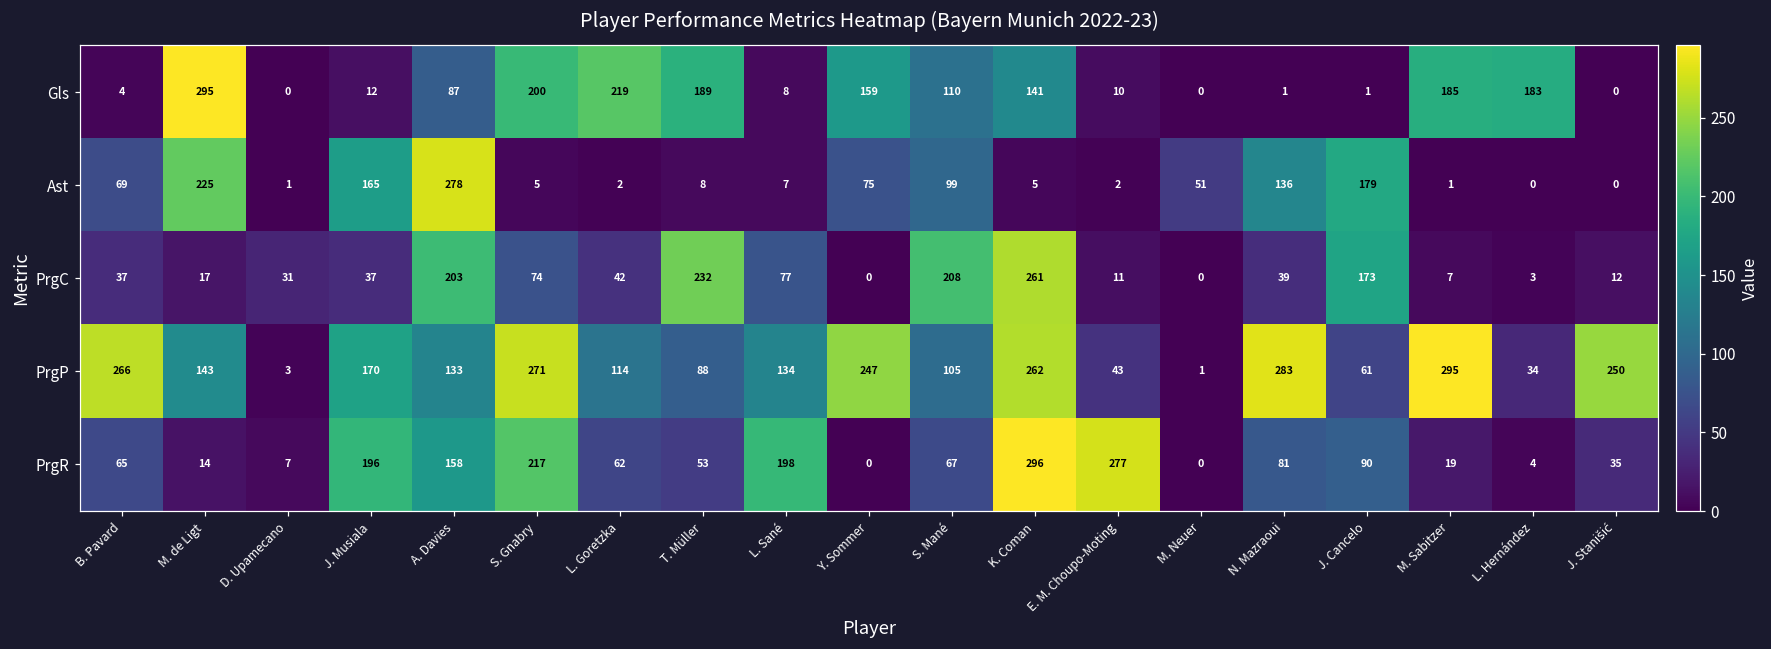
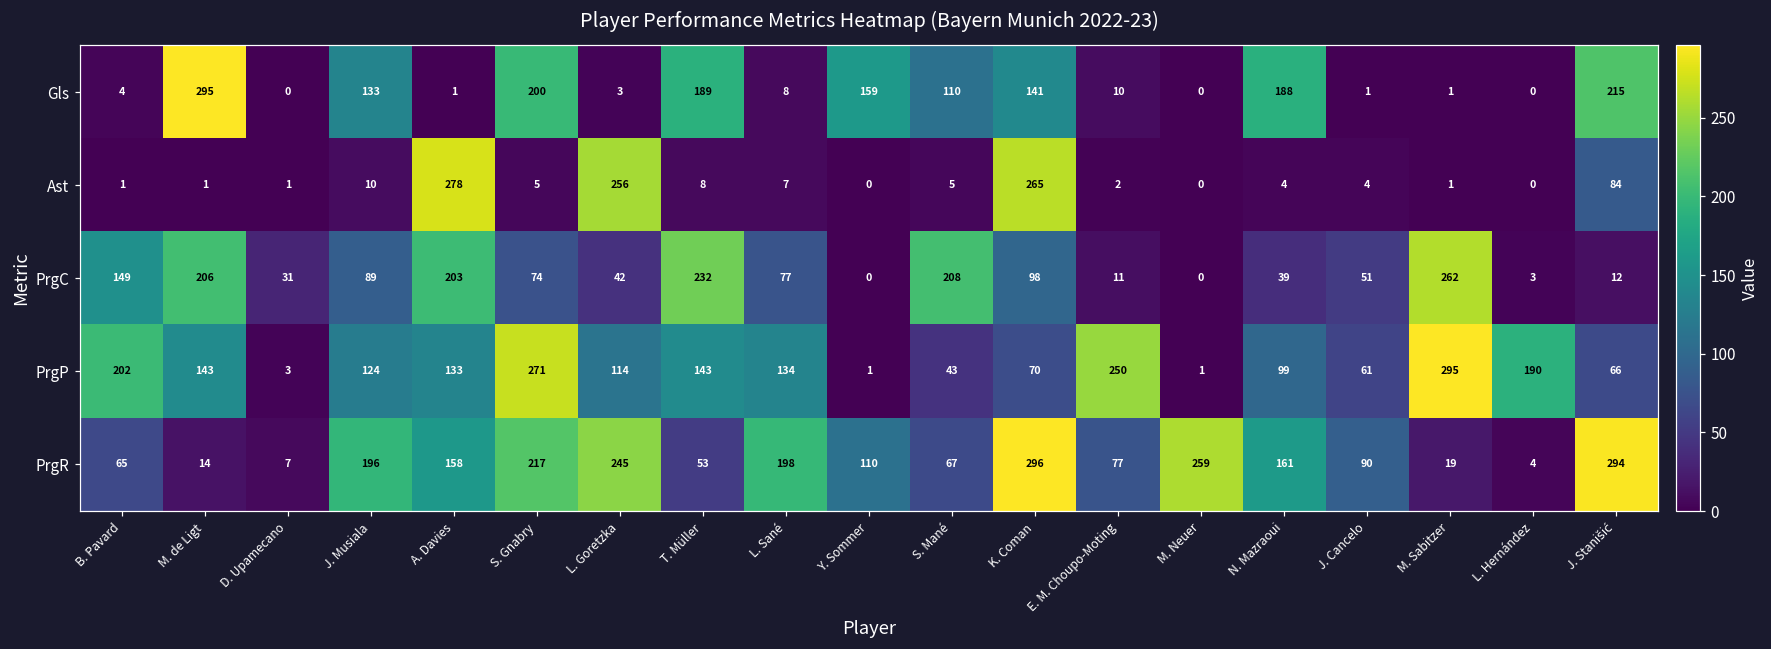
  {
    "Gls": {
      "B. Pavard": 4,
      "M. de Ligt": 295,
      "D. Upamecano": 0,
-     "J. Musiala": 12,
-     "A. Davies": 87,
+     "J. Musiala": 133,
+     "A. Davies": 1,
      "S. Gnabry": 200,
-     "L. Goretzka": 219,
+     "L. Goretzka": 3,
      "T. Müller": 189,
      "L. Sané": 8,
      "Y. Sommer": 159,
      "S. Mané": 110,
      "K. Coman": 141,
      "E. M. Choupo-Moting": 10,
      "M. Neuer": 0,
-     "N. Mazraoui": 1,
+     "N. Mazraoui": 188,
      "J. Cancelo": 1,
-     "M. Sabitzer": 185,
-     "L. Hernández": 183,
-     "J. Stanišić": 0
+     "M. Sabitzer": 1,
+     "L. Hernández": 0,
+     "J. Stanišić": 215
    },
    "Ast": {
-     "B. Pavard": 69,
-     "M. de Ligt": 225,
+     "B. Pavard": 1,
+     "M. de Ligt": 1,
      "D. Upamecano": 1,
-     "J. Musiala": 165,
+     "J. Musiala": 10,
      "A. Davies": 278,
      "S. Gnabry": 5,
-     "L. Goretzka": 2,
+     "L. Goretzka": 256,
      "T. Müller": 8,
      "L. Sané": 7,
-     "Y. Sommer": 75,
-     "S. Mané": 99,
-     "K. Coman": 5,
+     "Y. Sommer": 0,
+     "S. Mané": 5,
+     "K. Coman": 265,
      "E. M. Choupo-Moting": 2,
-     "M. Neuer": 51,
-     "N. Mazraoui": 136,
-     "J. Cancelo": 179,
+     "M. Neuer": 0,
+     "N. Mazraoui": 4,
+     "J. Cancelo": 4,
      "M. Sabitzer": 1,
      "L. Hernández": 0,
-     "J. Stanišić": 0
+     "J. Stanišić": 84
    },
    "PrgC": {
-     "B. Pavard": 37,
-     "M. de Ligt": 17,
+     "B. Pavard": 149,
+     "M. de Ligt": 206,
      "D. Upamecano": 31,
-     "J. Musiala": 37,
+     "J. Musiala": 89,
      "A. Davies": 203,
      "S. Gnabry": 74,
      "L. Goretzka": 42,
      "T. Müller": 232,
      "L. Sané": 77,
      "Y. Sommer": 0,
      "S. Mané": 208,
-     "K. Coman": 261,
+     "K. Coman": 98,
      "E. M. Choupo-Moting": 11,
      "M. Neuer": 0,
      "N. Mazraoui": 39,
-     "J. Cancelo": 173,
-     "M. Sabitzer": 7,
+     "J. Cancelo": 51,
+     "M. Sabitzer": 262,
      "L. Hernández": 3,
      "J. Stanišić": 12
    },
    "PrgP": {
-     "B. Pavard": 266,
+     "B. Pavard": 202,
      "M. de Ligt": 143,
      "D. Upamecano": 3,
-     "J. Musiala": 170,
+     "J. Musiala": 124,
      "A. Davies": 133,
      "S. Gnabry": 271,
      "L. Goretzka": 114,
-     "T. Müller": 88,
+     "T. Müller": 143,
      "L. Sané": 134,
-     "Y. Sommer": 247,
-     "S. Mané": 105,
-     "K. Coman": 262,
-     "E. M. Choupo-Moting": 43,
+     "Y. Sommer": 1,
+     "S. Mané": 43,
+     "K. Coman": 70,
+     "E. M. Choupo-Moting": 250,
      "M. Neuer": 1,
-     "N. Mazraoui": 283,
+     "N. Mazraoui": 99,
      "J. Cancelo": 61,
      "M. Sabitzer": 295,
-     "L. Hernández": 34,
-     "J. Stanišić": 250
+     "L. Hernández": 190,
+     "J. Stanišić": 66
    },
    "PrgR": {
      "B. Pavard": 65,
      "M. de Ligt": 14,
      "D. Upamecano": 7,
      "J. Musiala": 196,
      "A. Davies": 158,
      "S. Gnabry": 217,
-     "L. Goretzka": 62,
+     "L. Goretzka": 245,
      "T. Müller": 53,
      "L. Sané": 198,
-     "Y. Sommer": 0,
+     "Y. Sommer": 110,
      "S. Mané": 67,
      "K. Coman": 296,
-     "E. M. Choupo-Moting": 277,
-     "M. Neuer": 0,
-     "N. Mazraoui": 81,
+     "E. M. Choupo-Moting": 77,
+     "M. Neuer": 259,
+     "N. Mazraoui": 161,
      "J. Cancelo": 90,
      "M. Sabitzer": 19,
      "L. Hernández": 4,
-     "J. Stanišić": 35
+     "J. Stanišić": 294
    }
  }
